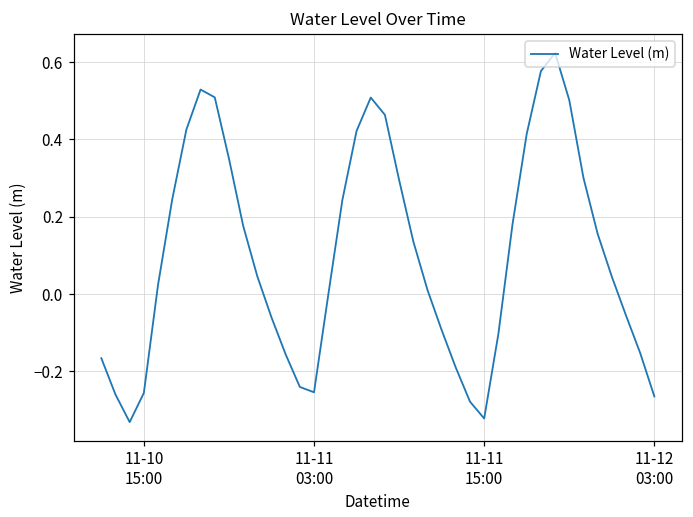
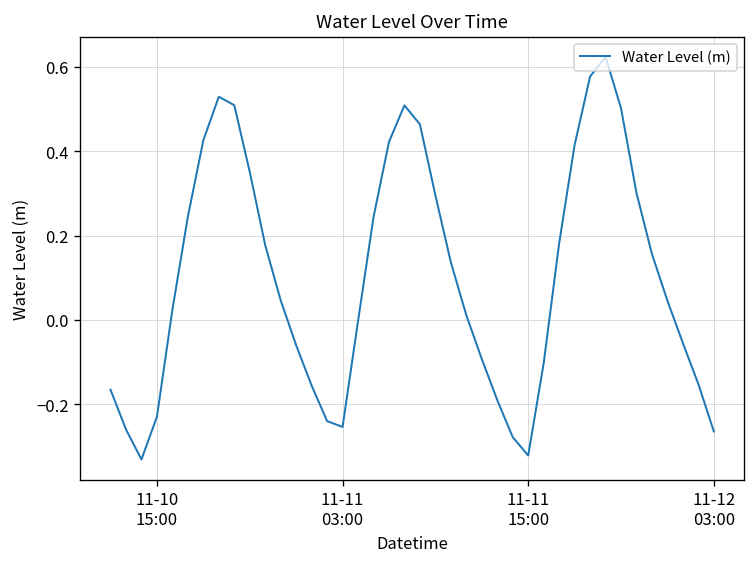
  {
-   "11-10 15:00": -0.26,
+   "11-10 15:00": -0.23,
    "11-11 03:00": -0.25,
    "11-11 15:00": -0.32,
    "11-12 03:00": -0.26
  }
